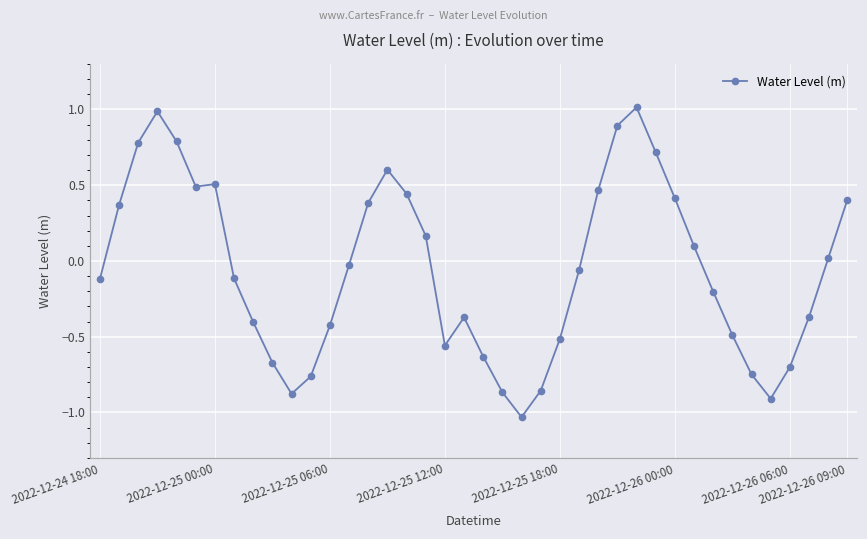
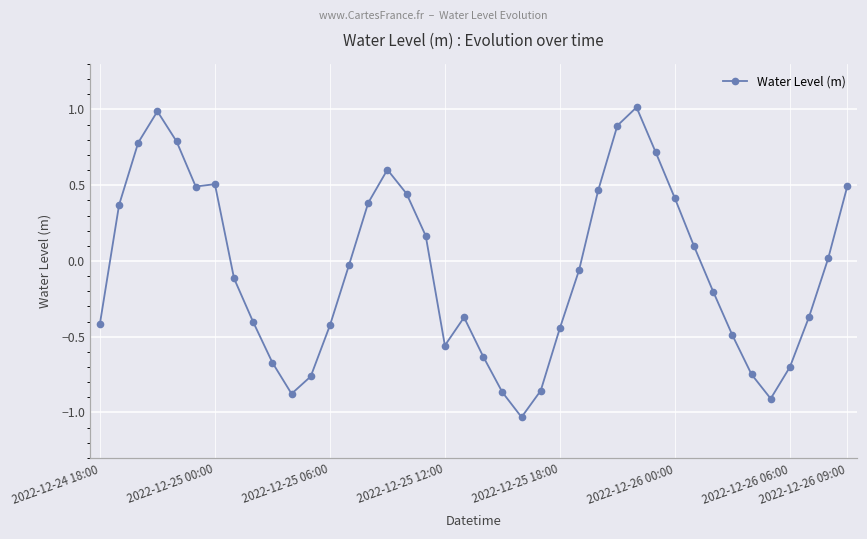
  {
-   "2022-12-24 18:00": -0.12,
+   "2022-12-24 18:00": -0.41,
    "2022-12-25 00:00": 0.51,
    "2022-12-25 06:00": -0.43,
    "2022-12-25 12:00": -0.56,
-   "2022-12-25 18:00": -0.51,
+   "2022-12-25 18:00": -0.44,
    "2022-12-26 00:00": 0.41,
    "2022-12-26 06:00": -0.70,
-   "2022-12-26 09:00": 0.40
+   "2022-12-26 09:00": 0.49
  }
